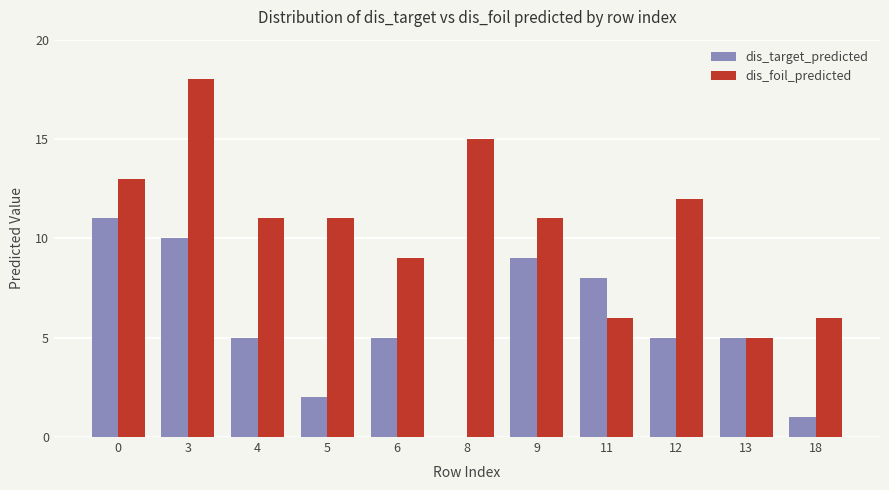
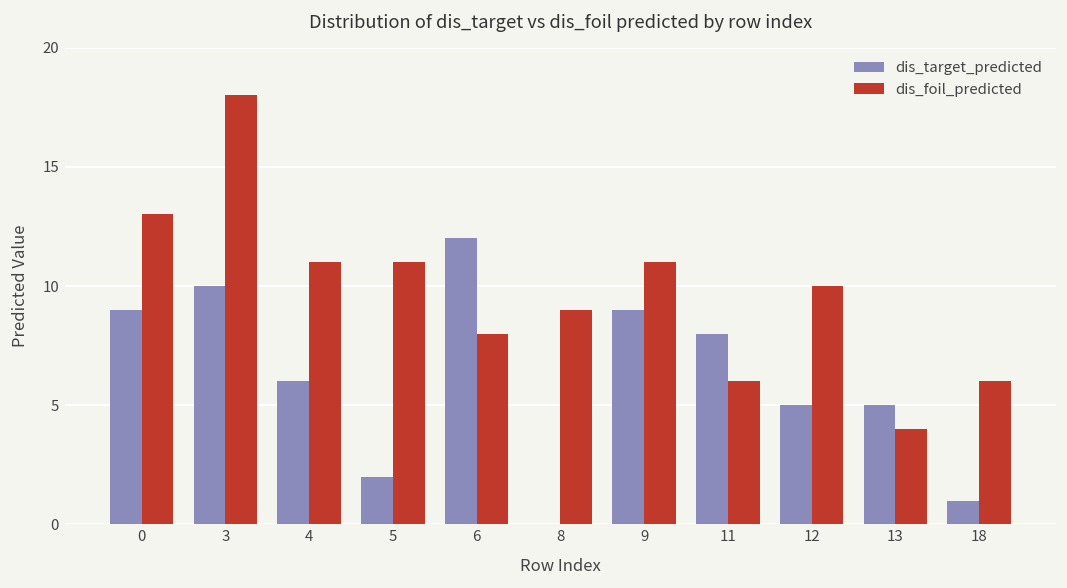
  {
    "dis_target_predicted": {
-     "0": 11,
+     "0": 9,
      "3": 10,
-     "4": 5,
+     "4": 6,
      "5": 2,
-     "6": 5,
+     "6": 12,
      "8": 0,
      "9": 9,
      "11": 8,
      "12": 5,
      "13": 5,
      "18": 1
    },
    "dis_foil_predicted": {
      "0": 13,
      "3": 18,
      "4": 11,
      "5": 11,
-     "6": 9,
-     "8": 15,
+     "6": 8,
+     "8": 9,
      "9": 11,
      "11": 6,
-     "12": 12,
-     "13": 5,
+     "12": 10,
+     "13": 4,
      "18": 6
    }
  }
